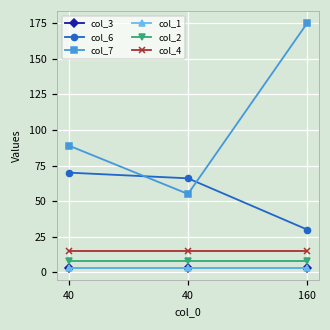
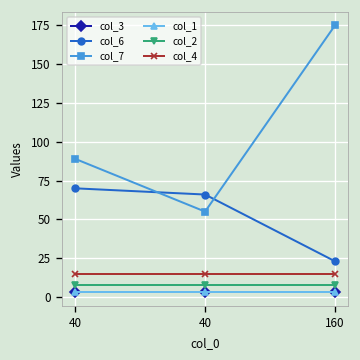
  {
    "col_6": {
-     "160": 30
+     "160": 23
    },
    "col_2": {
      "160": 8
    },
    "col_4": {
      "160": 15
    }
  }
